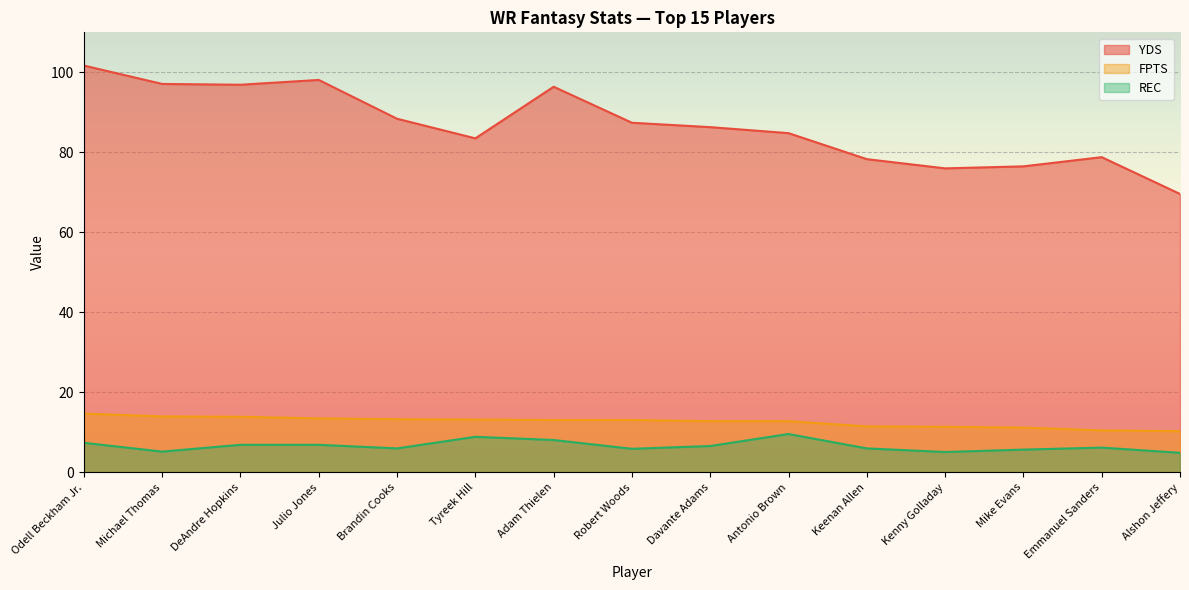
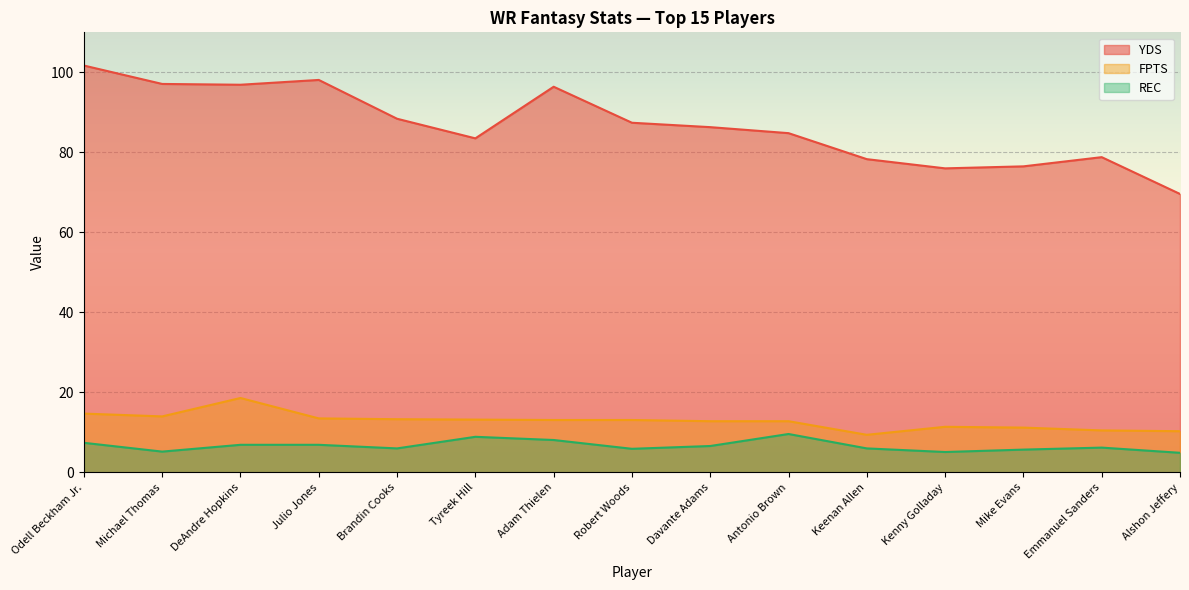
  {
    "YDS": {
      "Odell Beckham Jr.": 102,
      "Michael Thomas": 97,
      "DeAndre Hopkins": 97,
      "Julio Jones": 98,
      "Brandin Cooks": 88,
      "Tyreek Hill": 84,
      "Adam Thielen": 96,
      "Robert Woods": 87,
      "Davante Adams": 86,
      "Antonio Brown": 85,
      "Keenan Allen": 78,
      "Kenny Golladay": 76,
      "Mike Evans": 77,
      "Emmanuel Sanders": 79,
      "Alshon Jeffery": 70
    },
    "FPTS": {
      "Odell Beckham Jr.": 15,
      "Michael Thomas": 14,
-     "DeAndre Hopkins": 14,
+     "DeAndre Hopkins": 19,
      "Julio Jones": 14,
      "Brandin Cooks": 13,
      "Tyreek Hill": 13,
      "Adam Thielen": 13,
      "Robert Woods": 13,
      "Davante Adams": 13,
      "Antonio Brown": 13,
-     "Keenan Allen": 12,
+     "Keenan Allen": 9,
      "Kenny Golladay": 11,
      "Mike Evans": 11,
      "Emmanuel Sanders": 11,
      "Alshon Jeffery": 10
    },
    "REC": {
      "Odell Beckham Jr.": 7,
      "Michael Thomas": 5,
      "DeAndre Hopkins": 7,
      "Julio Jones": 7,
      "Brandin Cooks": 6,
      "Tyreek Hill": 9,
      "Adam Thielen": 8,
      "Robert Woods": 6,
      "Davante Adams": 7,
      "Antonio Brown": 10,
      "Keenan Allen": 6,
      "Kenny Golladay": 5,
      "Mike Evans": 6,
      "Emmanuel Sanders": 6,
      "Alshon Jeffery": 5
    }
  }
